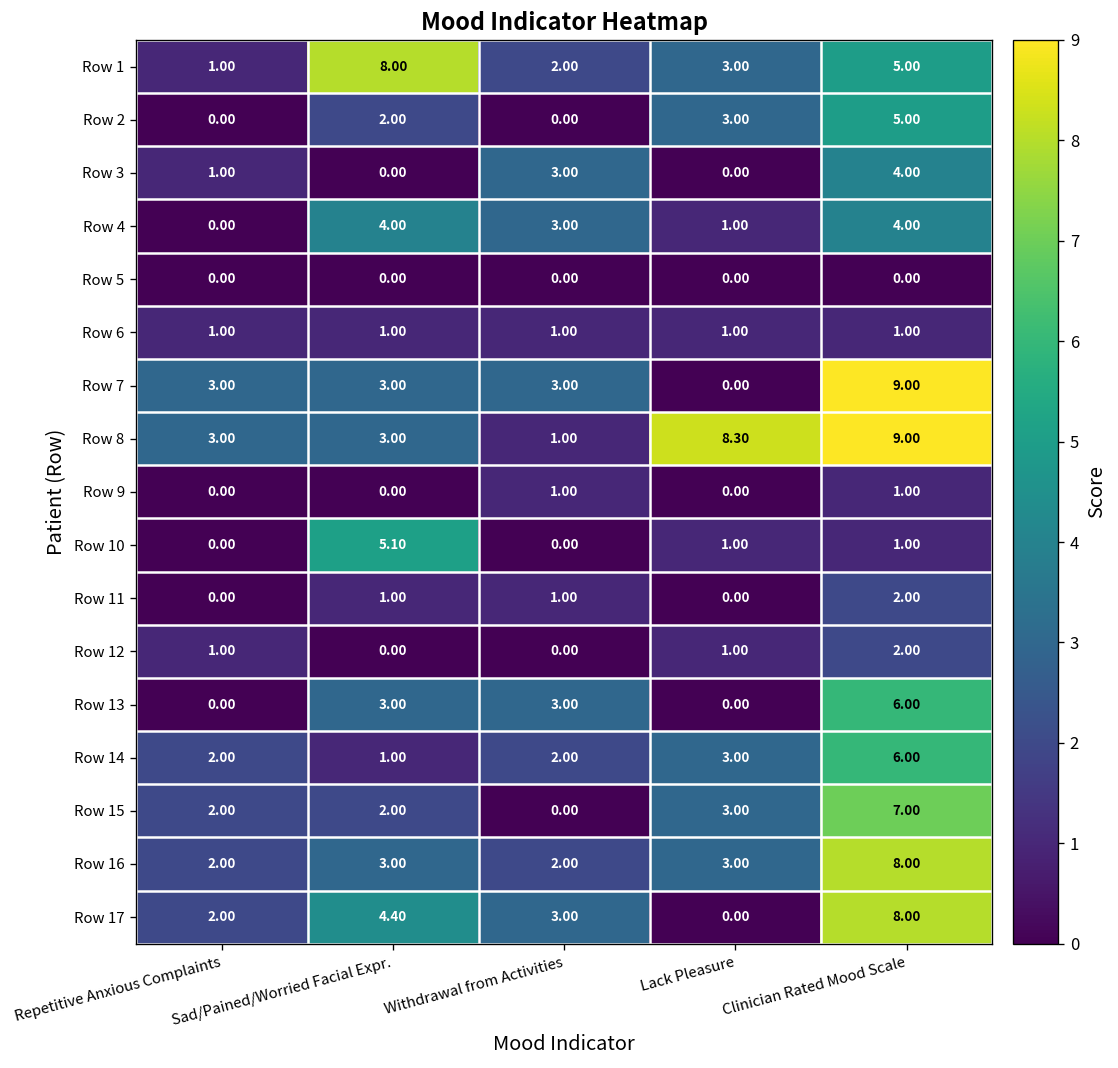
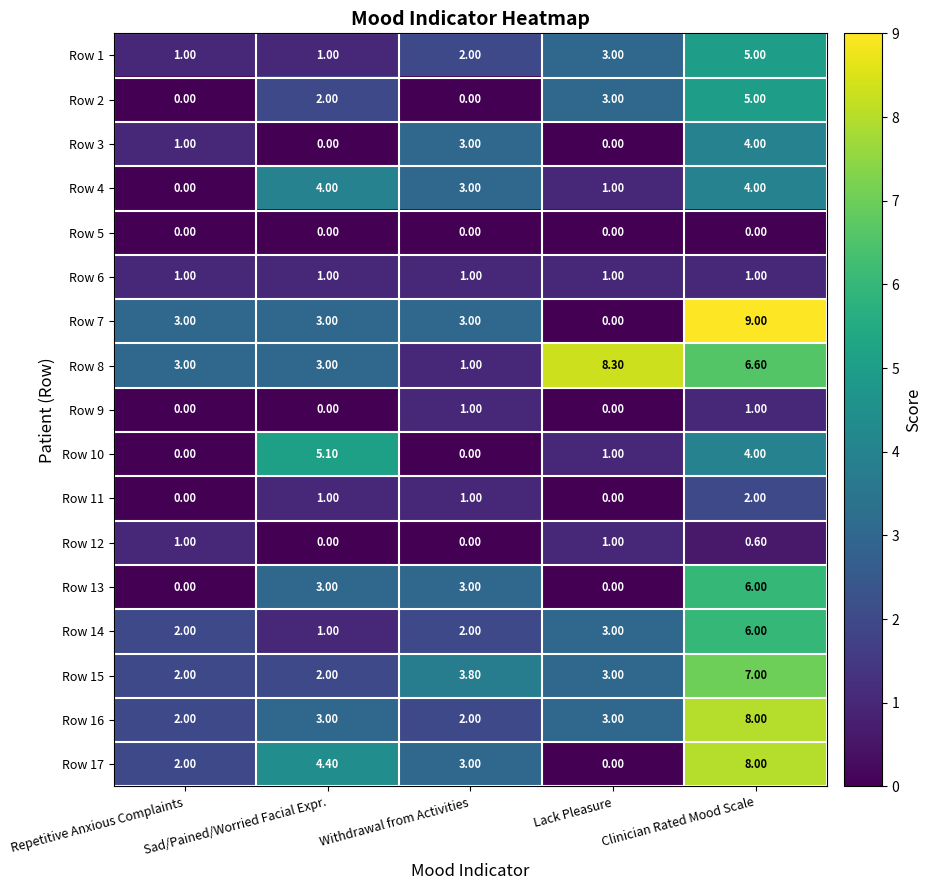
  {
    "Row 1": {
      "Repetitive Anxious Complaints": 1.00,
-     "Sad/Pained/Worried Facial Expr.": 8.00,
+     "Sad/Pained/Worried Facial Expr.": 1.00,
      "Withdrawal from Activities": 2.00,
      "Lack Pleasure": 3.00,
      "Clinician Rated Mood Scale": 5.00
    },
    "Row 2": {
      "Repetitive Anxious Complaints": 0.00,
      "Sad/Pained/Worried Facial Expr.": 2.00,
      "Withdrawal from Activities": 0.00,
      "Lack Pleasure": 3.00,
      "Clinician Rated Mood Scale": 5.00
    },
    "Row 3": {
      "Repetitive Anxious Complaints": 1.00,
      "Sad/Pained/Worried Facial Expr.": 0.00,
      "Withdrawal from Activities": 3.00,
      "Lack Pleasure": 0.00,
      "Clinician Rated Mood Scale": 4.00
    },
    "Row 4": {
      "Repetitive Anxious Complaints": 0.00,
      "Sad/Pained/Worried Facial Expr.": 4.00,
      "Withdrawal from Activities": 3.00,
      "Lack Pleasure": 1.00,
      "Clinician Rated Mood Scale": 4.00
    },
    "Row 5": {
      "Repetitive Anxious Complaints": 0.00,
      "Sad/Pained/Worried Facial Expr.": 0.00,
      "Withdrawal from Activities": 0.00,
      "Lack Pleasure": 0.00,
      "Clinician Rated Mood Scale": 0.00
    },
    "Row 6": {
      "Repetitive Anxious Complaints": 1.00,
      "Sad/Pained/Worried Facial Expr.": 1.00,
      "Withdrawal from Activities": 1.00,
      "Lack Pleasure": 1.00,
      "Clinician Rated Mood Scale": 1.00
    },
    "Row 7": {
      "Repetitive Anxious Complaints": 3.00,
      "Sad/Pained/Worried Facial Expr.": 3.00,
      "Withdrawal from Activities": 3.00,
      "Lack Pleasure": 0.00,
      "Clinician Rated Mood Scale": 9.00
    },
    "Row 8": {
      "Repetitive Anxious Complaints": 3.00,
      "Sad/Pained/Worried Facial Expr.": 3.00,
      "Withdrawal from Activities": 1.00,
      "Lack Pleasure": 8.30,
-     "Clinician Rated Mood Scale": 9.00
+     "Clinician Rated Mood Scale": 6.60
    },
    "Row 9": {
      "Repetitive Anxious Complaints": 0.00,
      "Sad/Pained/Worried Facial Expr.": 0.00,
      "Withdrawal from Activities": 1.00,
      "Lack Pleasure": 0.00,
      "Clinician Rated Mood Scale": 1.00
    },
    "Row 10": {
      "Repetitive Anxious Complaints": 0.00,
      "Sad/Pained/Worried Facial Expr.": 5.10,
      "Withdrawal from Activities": 0.00,
      "Lack Pleasure": 1.00,
-     "Clinician Rated Mood Scale": 1.00
+     "Clinician Rated Mood Scale": 4.00
    },
    "Row 11": {
      "Repetitive Anxious Complaints": 0.00,
      "Sad/Pained/Worried Facial Expr.": 1.00,
      "Withdrawal from Activities": 1.00,
      "Lack Pleasure": 0.00,
      "Clinician Rated Mood Scale": 2.00
    },
    "Row 12": {
      "Repetitive Anxious Complaints": 1.00,
      "Sad/Pained/Worried Facial Expr.": 0.00,
      "Withdrawal from Activities": 0.00,
      "Lack Pleasure": 1.00,
-     "Clinician Rated Mood Scale": 2.00
+     "Clinician Rated Mood Scale": 0.60
    },
    "Row 13": {
      "Repetitive Anxious Complaints": 0.00,
      "Sad/Pained/Worried Facial Expr.": 3.00,
      "Withdrawal from Activities": 3.00,
      "Lack Pleasure": 0.00,
      "Clinician Rated Mood Scale": 6.00
    },
    "Row 14": {
      "Repetitive Anxious Complaints": 2.00,
      "Sad/Pained/Worried Facial Expr.": 1.00,
      "Withdrawal from Activities": 2.00,
      "Lack Pleasure": 3.00,
      "Clinician Rated Mood Scale": 6.00
    },
    "Row 15": {
      "Repetitive Anxious Complaints": 2.00,
      "Sad/Pained/Worried Facial Expr.": 2.00,
-     "Withdrawal from Activities": 0.00,
+     "Withdrawal from Activities": 3.80,
      "Lack Pleasure": 3.00,
      "Clinician Rated Mood Scale": 7.00
    },
    "Row 16": {
      "Repetitive Anxious Complaints": 2.00,
      "Sad/Pained/Worried Facial Expr.": 3.00,
      "Withdrawal from Activities": 2.00,
      "Lack Pleasure": 3.00,
      "Clinician Rated Mood Scale": 8.00
    },
    "Row 17": {
      "Repetitive Anxious Complaints": 2.00,
      "Sad/Pained/Worried Facial Expr.": 4.40,
      "Withdrawal from Activities": 3.00,
      "Lack Pleasure": 0.00,
      "Clinician Rated Mood Scale": 8.00
    }
  }
